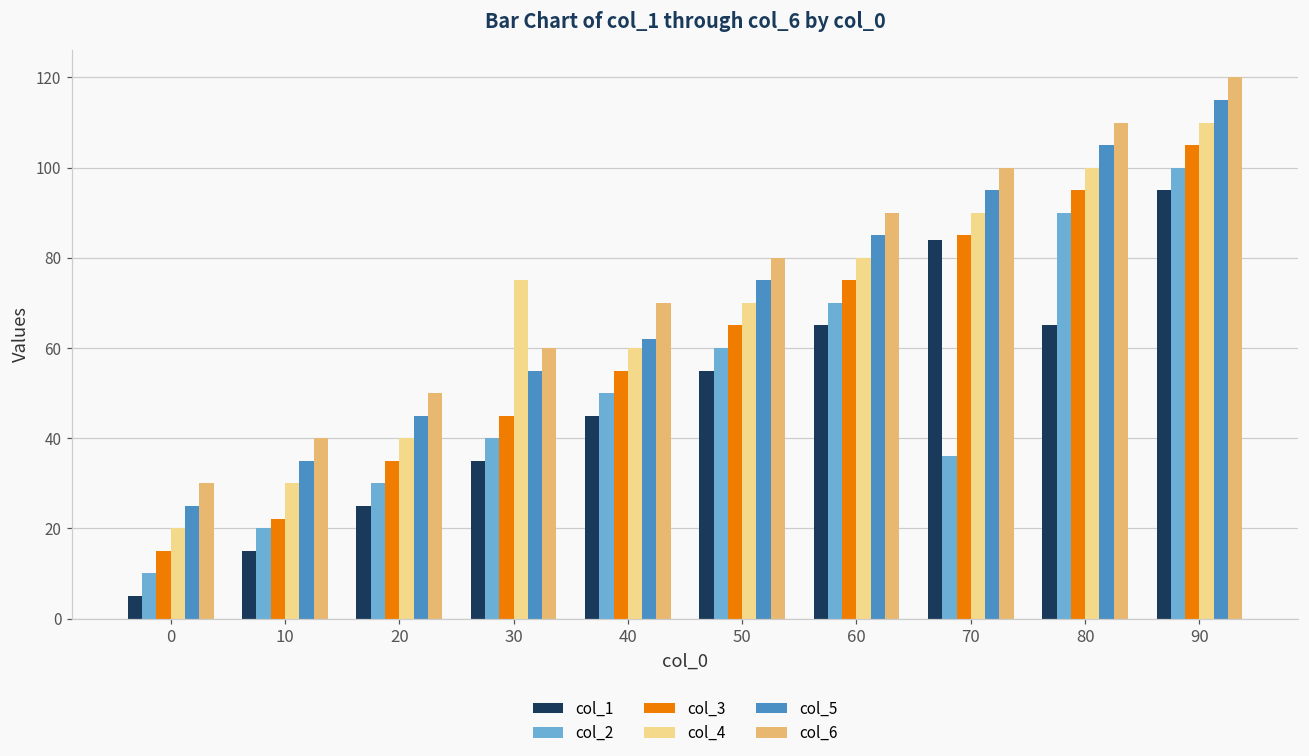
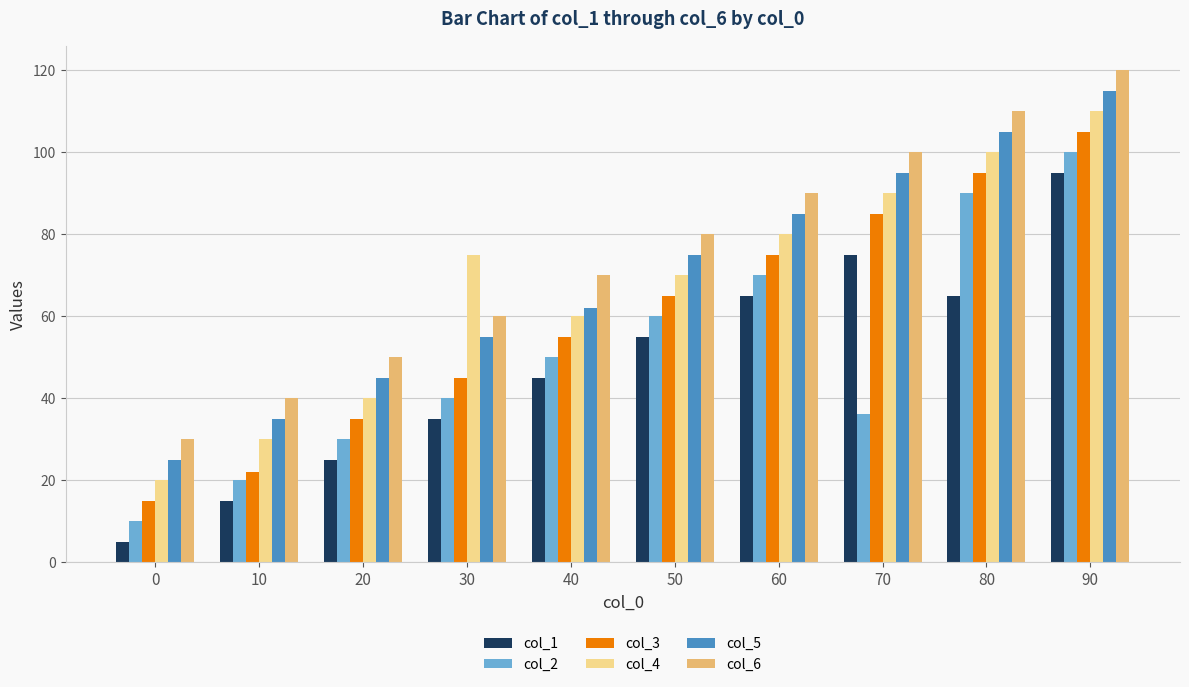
  {
    "col_1": {
      "0": 5,
      "10": 15,
      "20": 25,
      "30": 35,
      "40": 45,
      "50": 55,
      "60": 65,
-     "70": 84,
+     "70": 75,
      "80": 65,
      "90": 95
    },
    "col_3": {
      "0": 15,
      "10": 22,
      "20": 35,
      "30": 45,
      "40": 55,
      "50": 65,
      "60": 75,
      "70": 85,
      "80": 95,
      "90": 105
    }
  }
